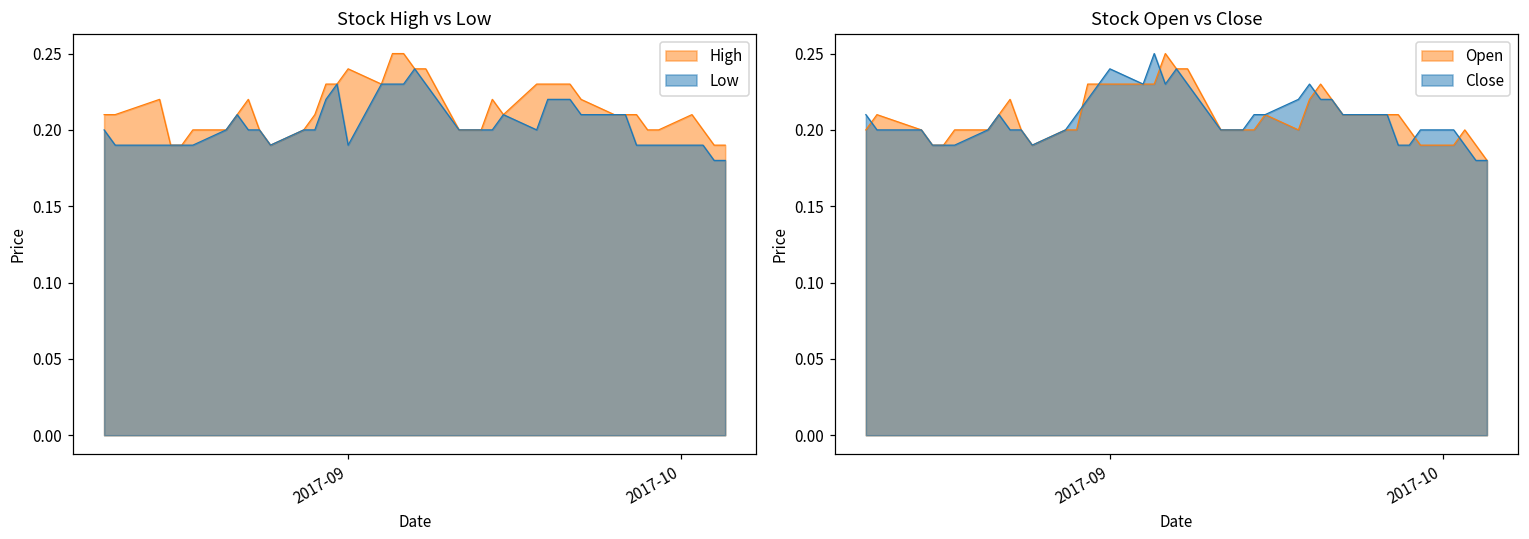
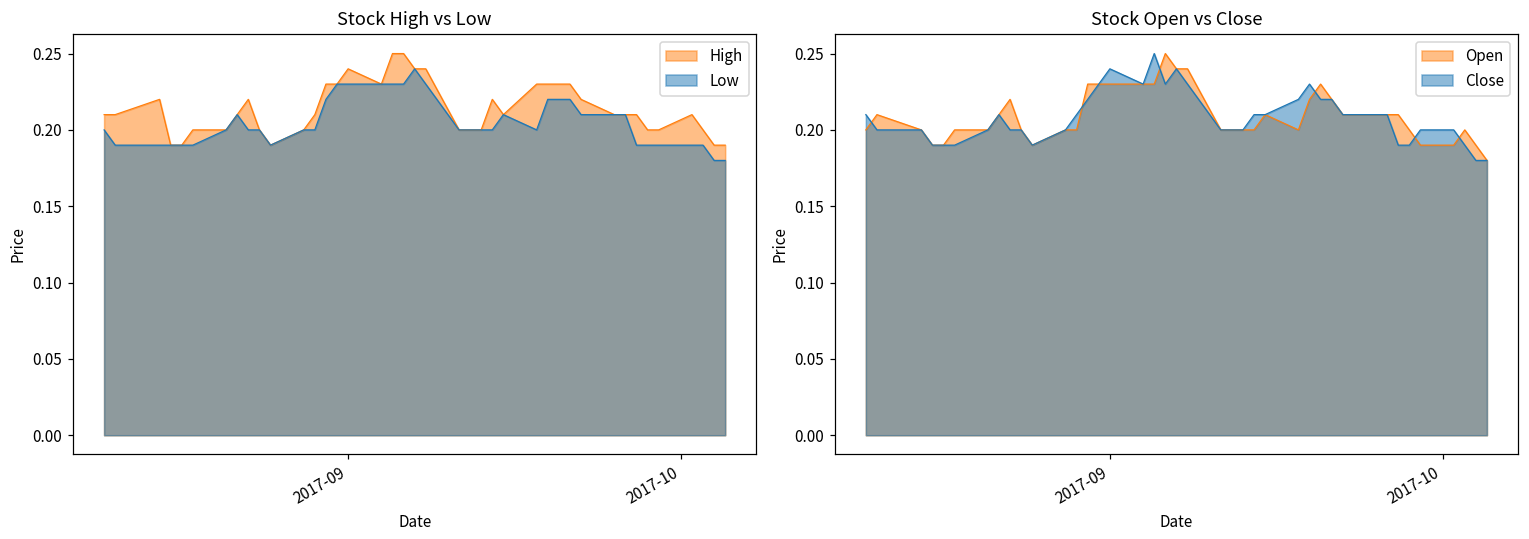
  {
    "Stock High vs Low": {
      "High": {
        "2017-09": 0.24
      },
      "Low": {
-       "2017-09": 0.19
+       "2017-09": 0.23
      }
    },
    "Stock Open vs Close": {
      "Open": {
        "2017-09": 0.230
      },
      "Close": {
        "2017-09": 0.240
      }
    }
  }
